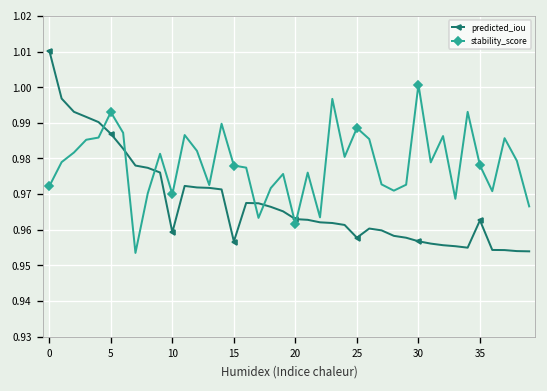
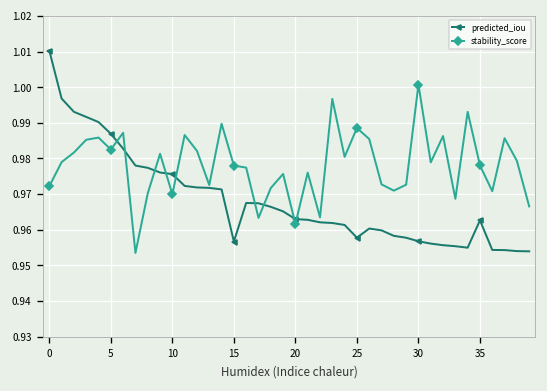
  {
    "predicted_iou": {
      "0": 1.010,
      "5": 0.987,
-     "10": 0.959,
+     "10": 0.976,
      "15": 0.957,
      "20": 0.963,
      "25": 0.958,
      "30": 0.957,
      "35": 0.963
    },
    "stability_score": {
      "0": 0.972,
-     "5": 0.993,
+     "5": 0.983,
      "10": 0.970,
      "15": 0.978,
      "20": 0.962,
      "25": 0.989,
      "30": 1.001,
      "35": 0.978
    }
  }
